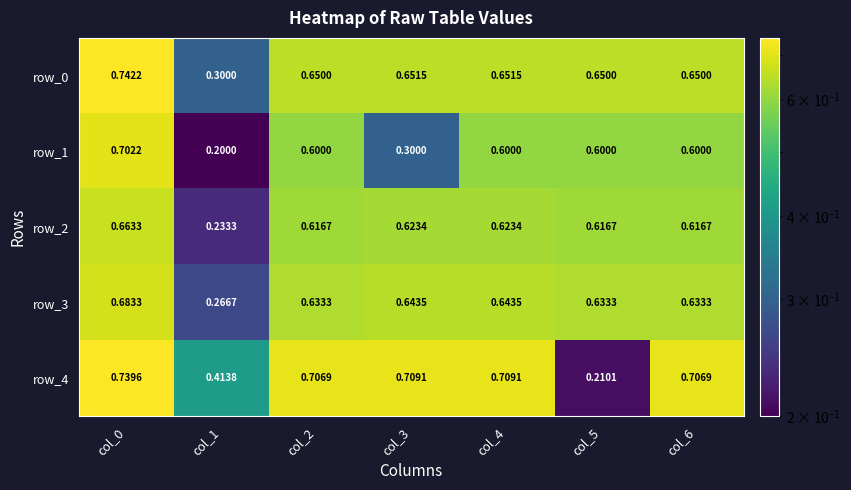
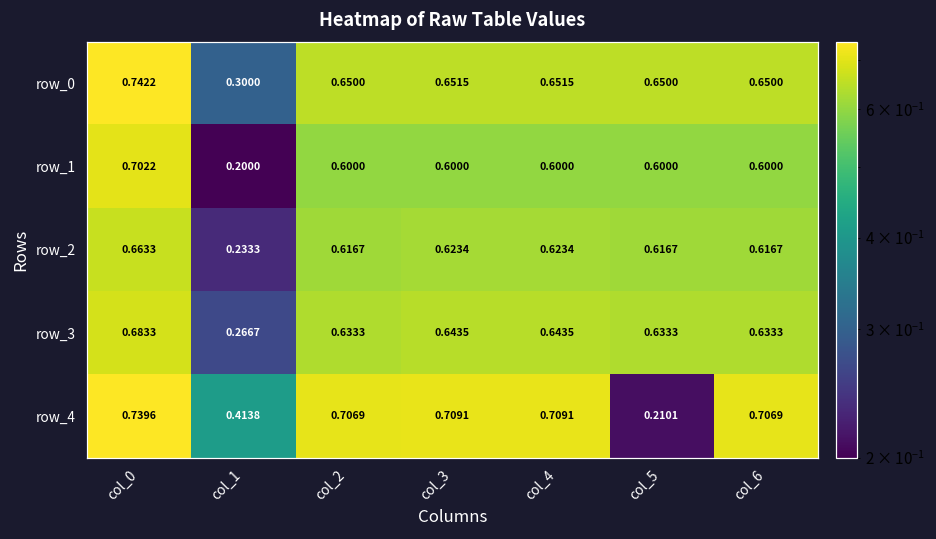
  {
    "row_0": {
      "col_0": 0.7422,
      "col_1": 0.3000,
      "col_2": 0.6500,
      "col_3": 0.6515,
      "col_4": 0.6515,
      "col_5": 0.6500,
      "col_6": 0.6500
    },
    "row_1": {
      "col_0": 0.7022,
      "col_1": 0.2000,
      "col_2": 0.6000,
-     "col_3": 0.3000,
+     "col_3": 0.6000,
      "col_4": 0.6000,
      "col_5": 0.6000,
      "col_6": 0.6000
    },
    "row_2": {
      "col_0": 0.6633,
      "col_1": 0.2333,
      "col_2": 0.6167,
      "col_3": 0.6234,
      "col_4": 0.6234,
      "col_5": 0.6167,
      "col_6": 0.6167
    },
    "row_3": {
      "col_0": 0.6833,
      "col_1": 0.2667,
      "col_2": 0.6333,
      "col_3": 0.6435,
      "col_4": 0.6435,
      "col_5": 0.6333,
      "col_6": 0.6333
    },
    "row_4": {
      "col_0": 0.7396,
      "col_1": 0.4138,
      "col_2": 0.7069,
      "col_3": 0.7091,
      "col_4": 0.7091,
      "col_5": 0.2101,
      "col_6": 0.7069
    }
  }
